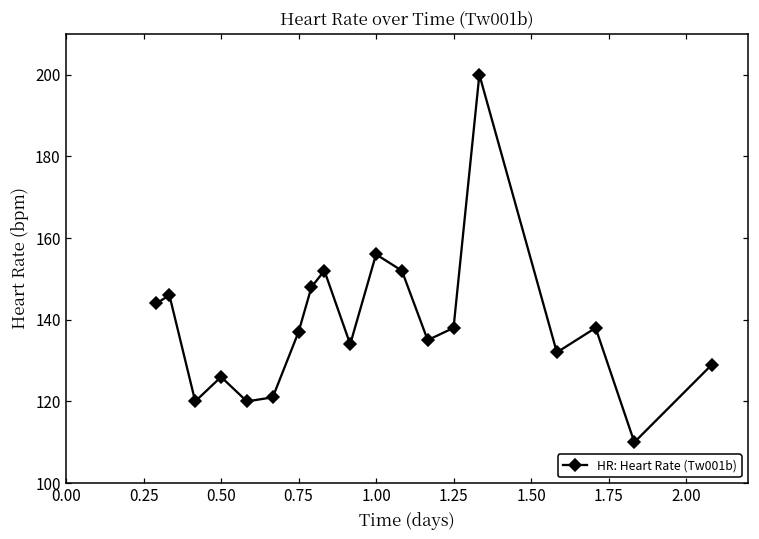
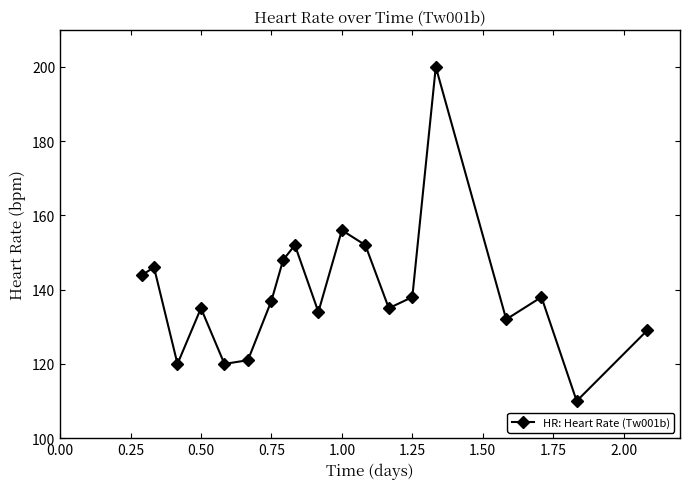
  {
-   "0.50": 126,
+   "0.50": 135,
    "0.75": 137,
    "1.00": 156,
    "1.25": 138
  }
